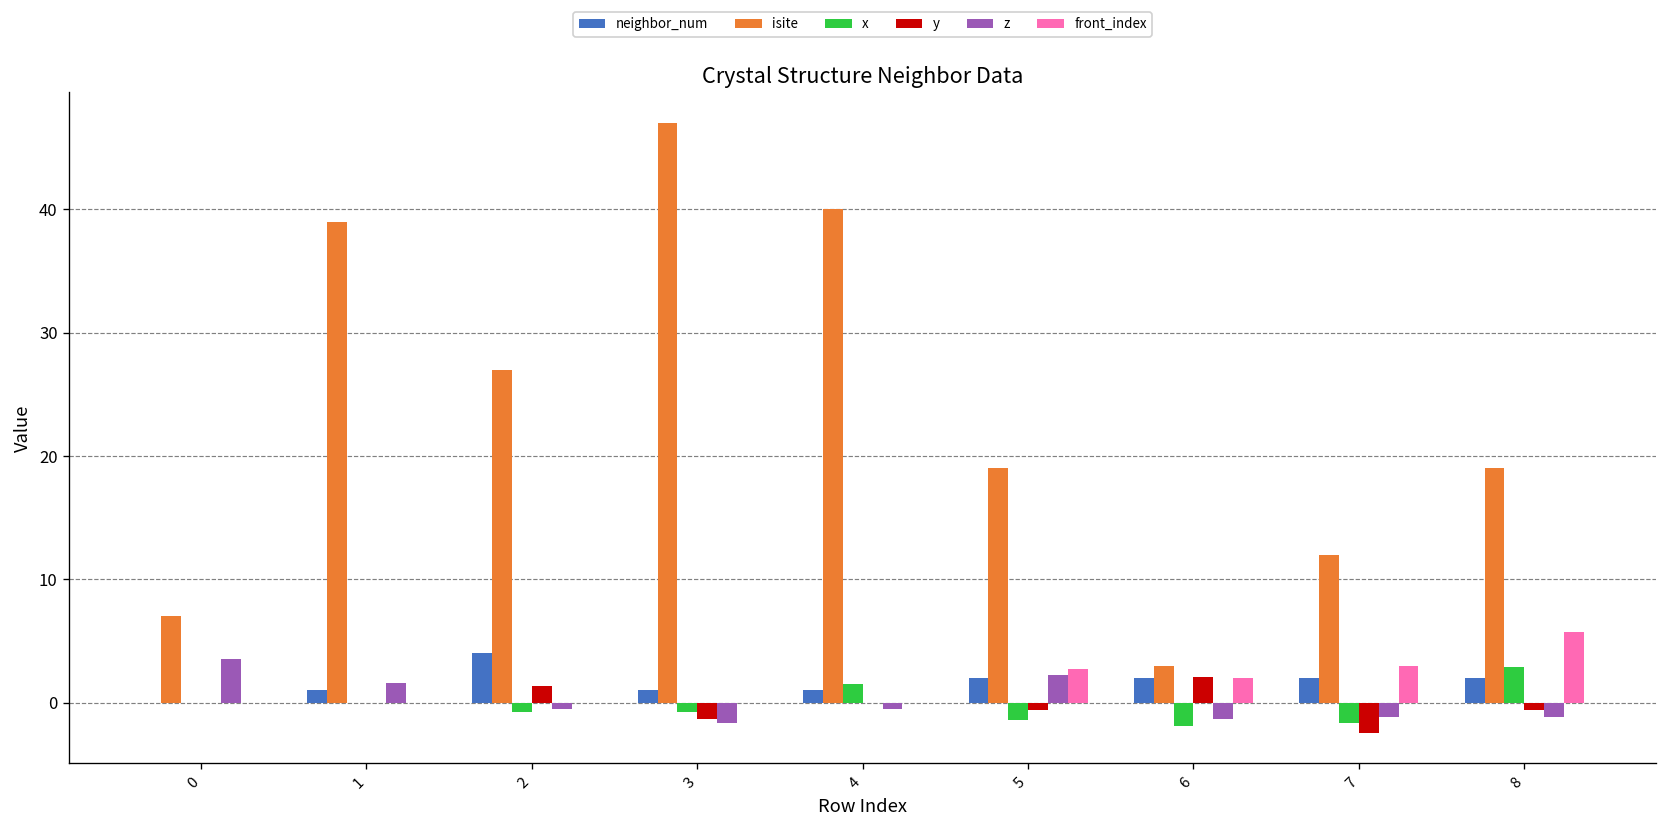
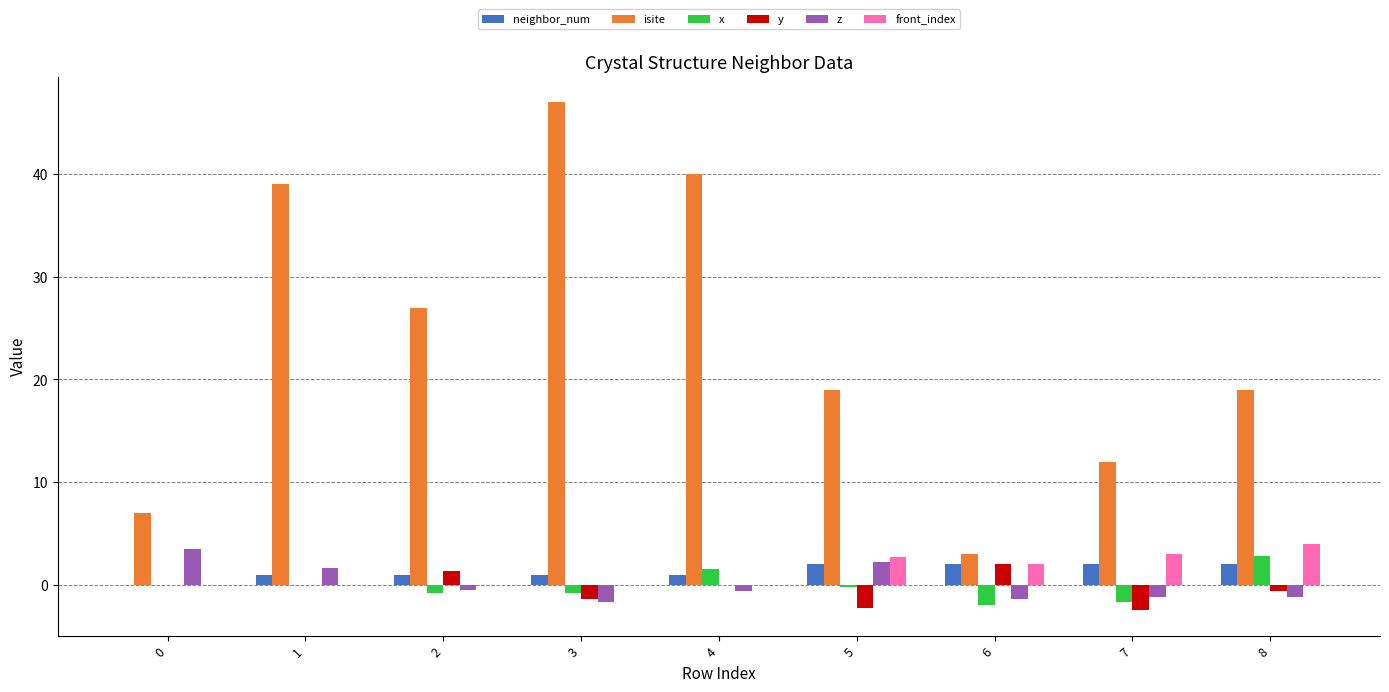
  {
    "neighbor_num": {
      "0": 0,
      "1": 1,
-     "2": 4,
+     "2": 1,
      "3": 1,
      "4": 1,
      "5": 2,
      "6": 2,
      "7": 2,
      "8": 2
    },
    "isite": {
      "0": 7.0,
      "1": 39.0,
      "2": 27.0,
      "3": 47.0,
      "4": 40.0,
      "5": 19.0,
      "6": 3.0,
      "7": 12.0,
      "8": 19.0
    },
    "x": {
      "0": 0.0,
      "2": -0.8,
      "3": -0.8,
      "4": 1.5,
-     "5": -1.4,
+     "5": -0.2,
      "6": -1.9,
      "7": -1.7,
      "8": 2.8
    },
    "y": {
      "0": 0.0,
      "2": 1.3,
      "3": -1.3,
-     "5": -0.6,
+     "5": -2.2,
      "6": 2.1,
      "7": -2.4,
      "8": -0.6
    },
    "z": {
      "0": 3.5,
      "1": 1.6,
      "2": -0.5,
      "3": -1.7,
      "4": -0.5,
      "5": 2.2,
      "6": -1.4,
      "7": -1.2,
      "8": -1.2
    },
    "front_index": {
      "0": 0.0,
      "1": 0.0,
      "2": 0.0,
      "3": 0.0,
      "4": 0.0,
      "5": 2.7,
      "6": 2.0,
      "7": 3.0,
-     "8": 5.7
+     "8": 4.0
    }
  }
